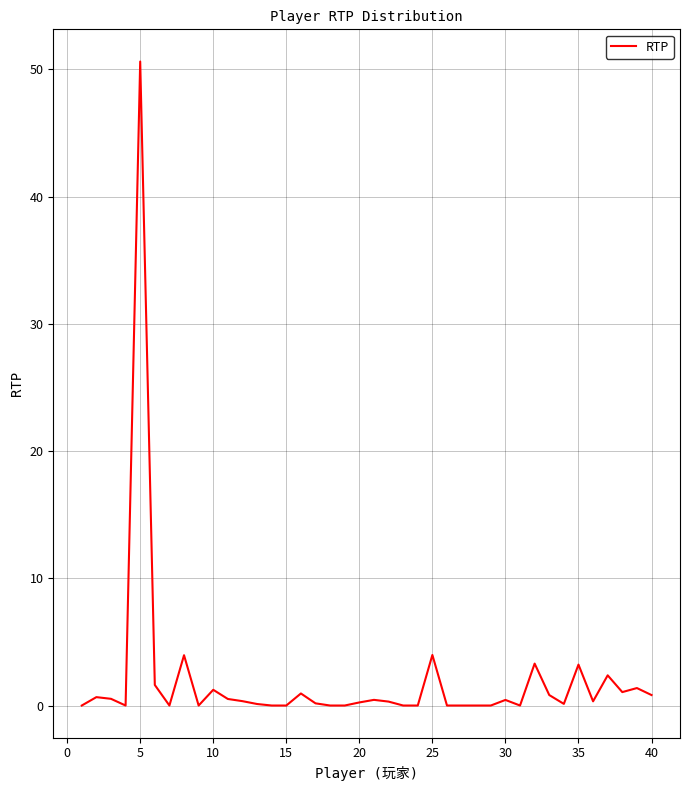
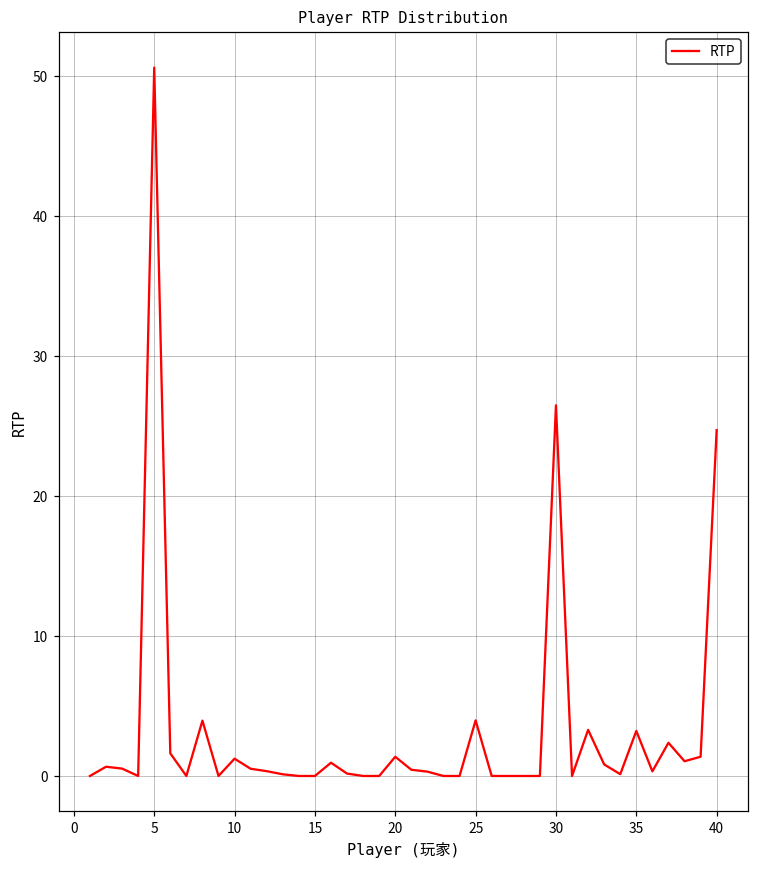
  {
    "5": 50.6,
    "10": 1.2,
    "15": 0.0,
-   "20": 0.2,
+   "20": 1.4,
    "25": 4.0,
-   "30": 0.4,
+   "30": 26.5,
    "35": 3.2,
-   "40": 0.8
+   "40": 24.7
  }
